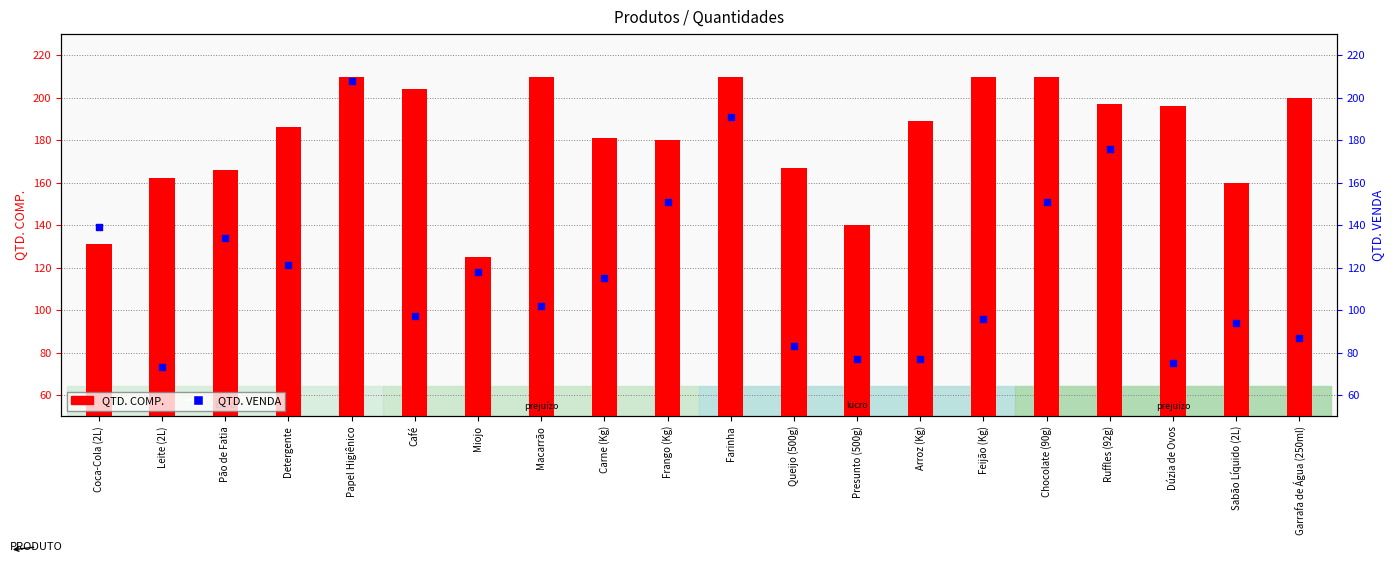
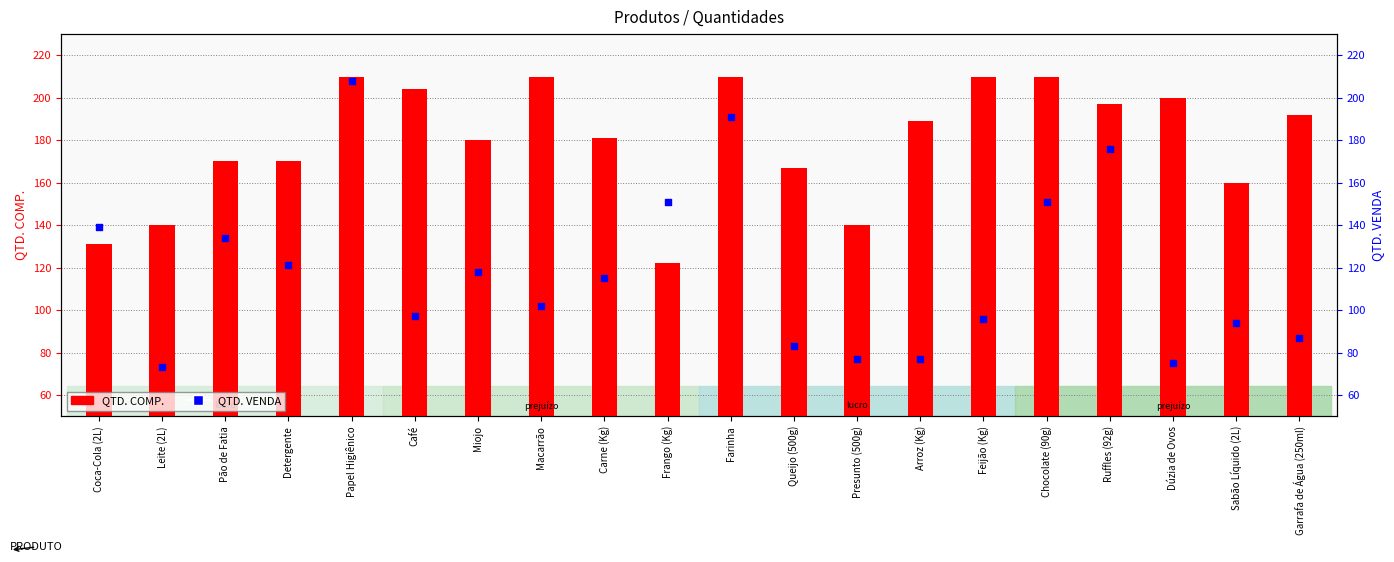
  {
    "QTD. COMP.": {
      "Coca-Cola (2L)": 131,
-     "Leite (2L)": 162,
-     "Pão de Fatia": 166,
-     "Detergente": 186,
+     "Leite (2L)": 140,
+     "Pão de Fatia": 170,
+     "Detergente": 170,
      "Papel Higiênico": 210,
      "Café": 204,
-     "Miojo": 125,
+     "Miojo": 180,
      "Macarrão": 210,
      "Carne (Kg)": 181,
-     "Frango (Kg)": 180,
+     "Frango (Kg)": 122,
      "Farinha": 210,
      "Queijo (500g)": 167,
      "Presunto (500g)": 140,
      "Arroz (Kg)": 189,
      "Feijão (Kg)": 210,
      "Chocolate (90g)": 210,
      "Ruffles (92g)": 197,
-     "Dúzia de Ovos": 196,
+     "Dúzia de Ovos": 200,
      "Sabão Líquido (2L)": 160,
-     "Garrafa de Água (250ml)": 200
+     "Garrafa de Água (250ml)": 192
    }
  }
